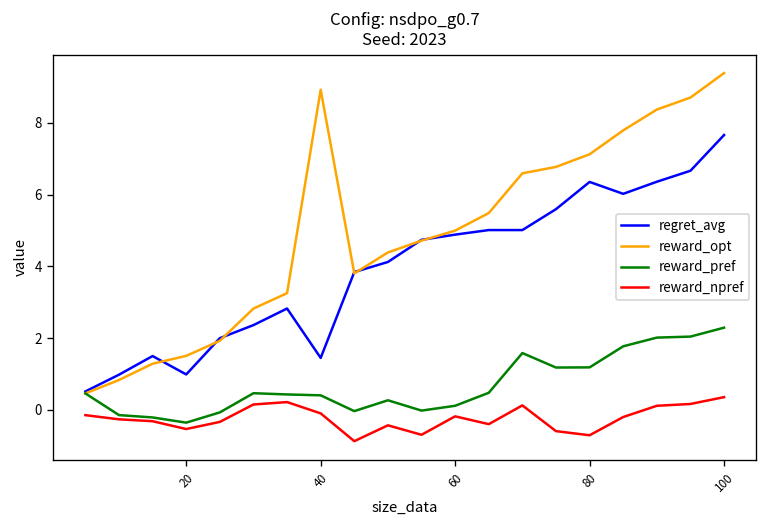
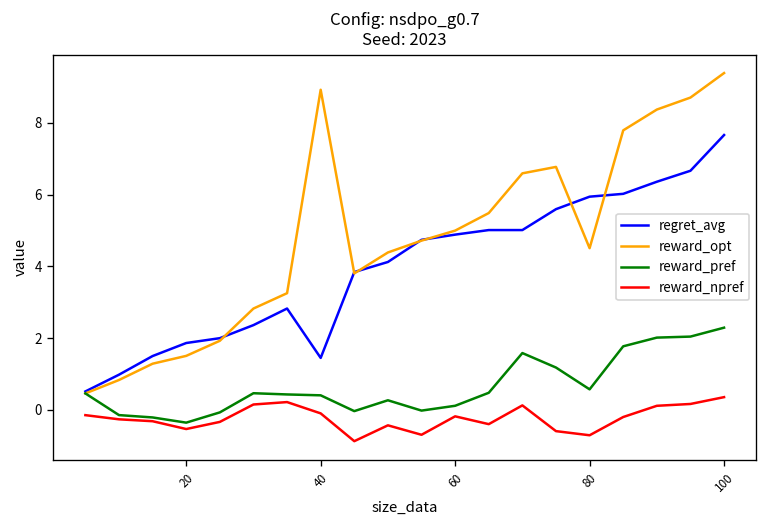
  {
    "regret_avg": {
-     "20": 1.0,
+     "20": 1.9,
      "40": 1.4,
      "60": 4.9,
-     "80": 6.4,
+     "80": 5.9,
      "100": 7.7
    },
    "reward_opt": {
      "20": 1.5,
      "40": 8.9,
      "60": 5.0,
-     "80": 7.1,
+     "80": 4.5,
      "100": 9.4
    },
    "reward_pref": {
      "20": -0.4,
      "40": 0.4,
      "60": 0.1,
-     "80": 1.2,
+     "80": 0.6,
      "100": 2.3
    },
    "reward_npref": {
      "20": -0.5,
      "40": -0.1,
      "60": -0.2,
      "80": -0.7,
      "100": 0.4
    }
  }
